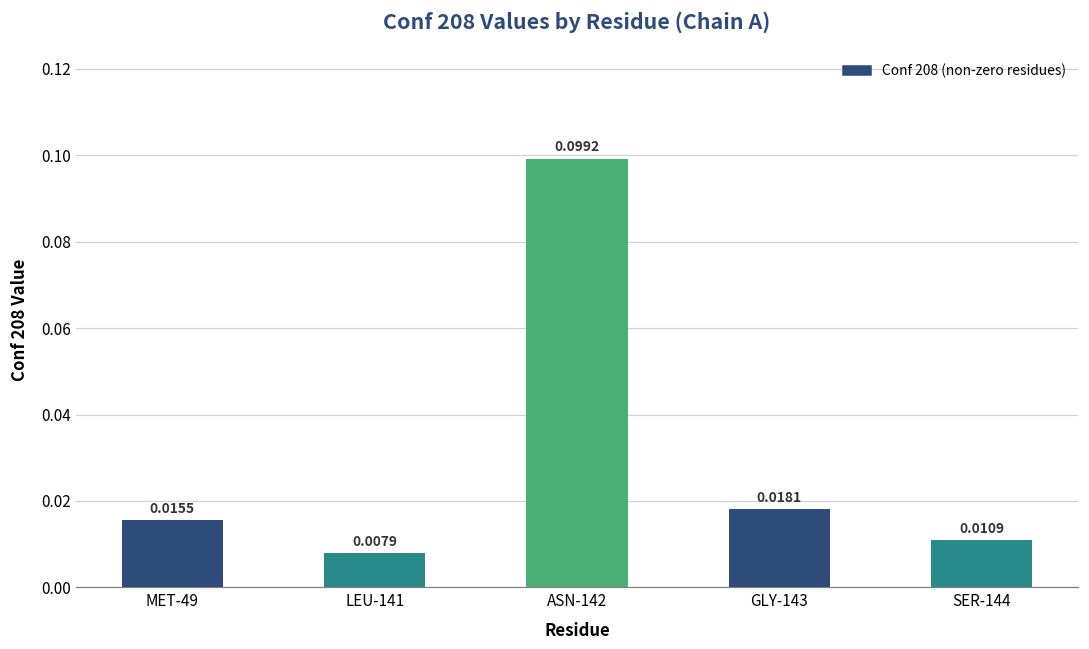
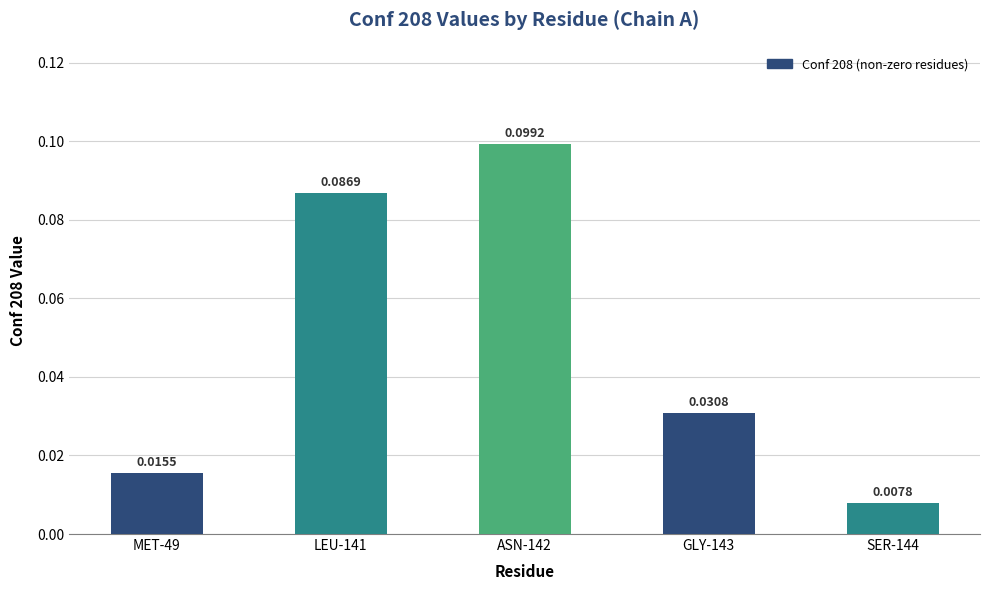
  {
    "MET-49": 0.0155,
-   "LEU-141": 0.0079,
+   "LEU-141": 0.0869,
    "ASN-142": 0.0992,
-   "GLY-143": 0.0181,
-   "SER-144": 0.0109
+   "GLY-143": 0.0308,
+   "SER-144": 0.0078
  }
